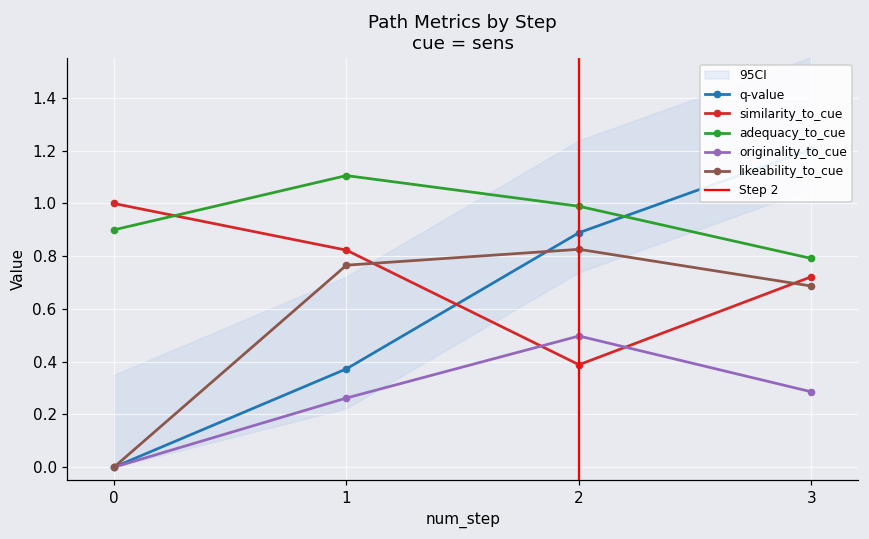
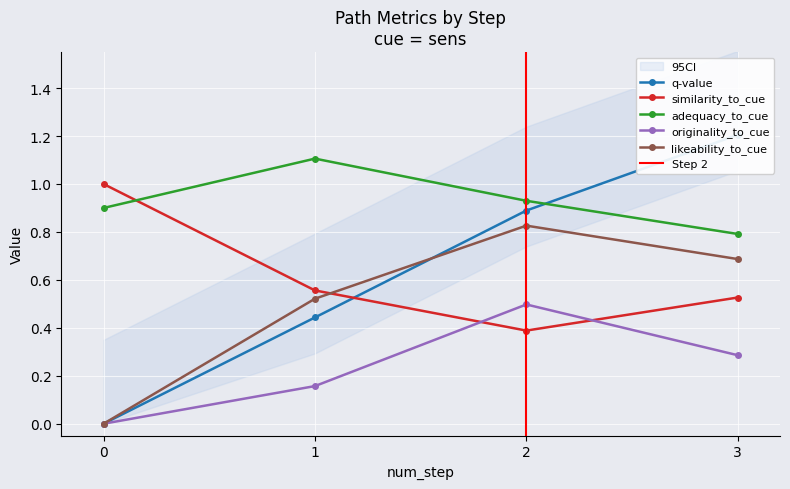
  {
    "95CI": {
      "0": 0.35
    },
    "q-value": {
-     "1": 0.37,
+     "1": 0.44,
      "2": 0.89
    },
    "similarity_to_cue": {
      "0": 1.00,
-     "1": 0.82,
+     "1": 0.56,
      "2": 0.39,
-     "3": 0.72
+     "3": 0.53
    },
    "adequacy_to_cue": {
      "0": 0.90,
      "1": 1.11,
-     "2": 0.99,
+     "2": 0.93,
      "3": 0.79
    },
    "originality_to_cue": {
-     "1": 0.26,
+     "1": 0.16,
      "2": 0.50,
      "3": 0.29
    },
    "likeability_to_cue": {
-     "1": 0.77,
+     "1": 0.52,
      "2": 0.83,
      "3": 0.69
    }
  }
